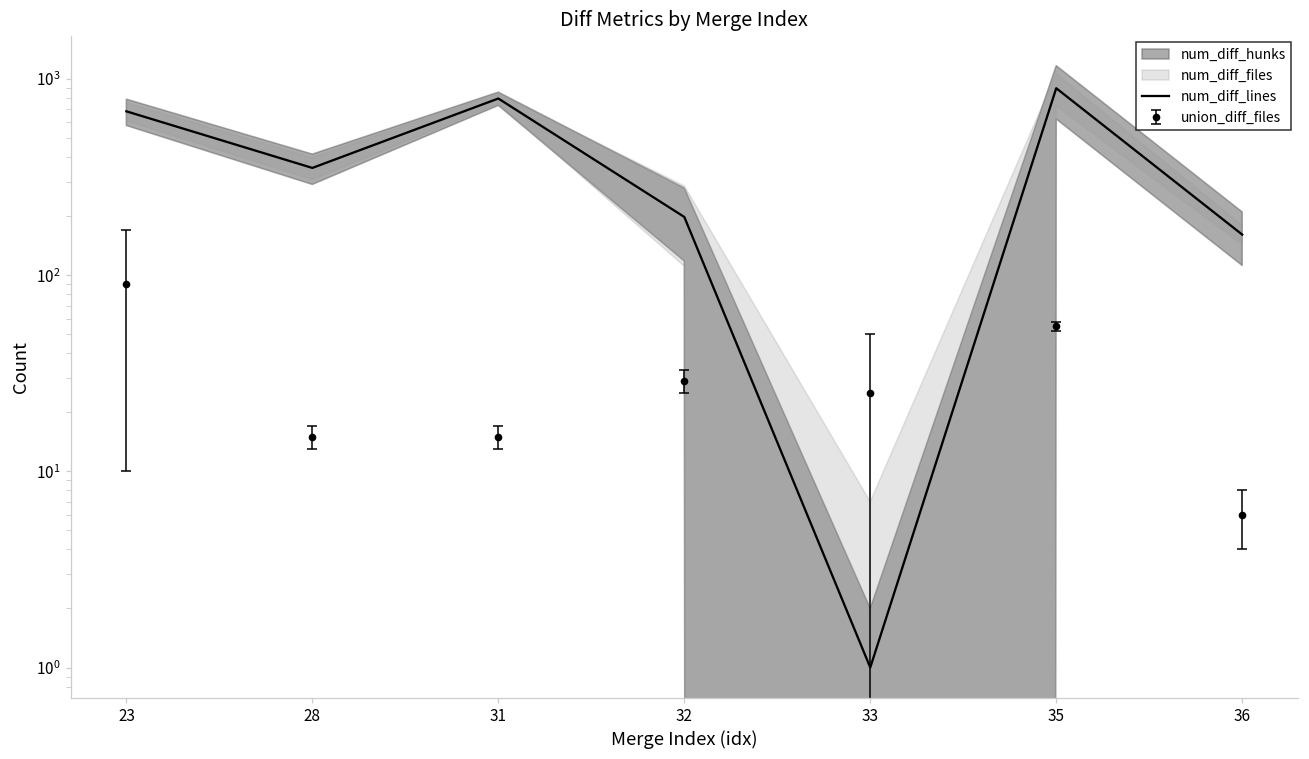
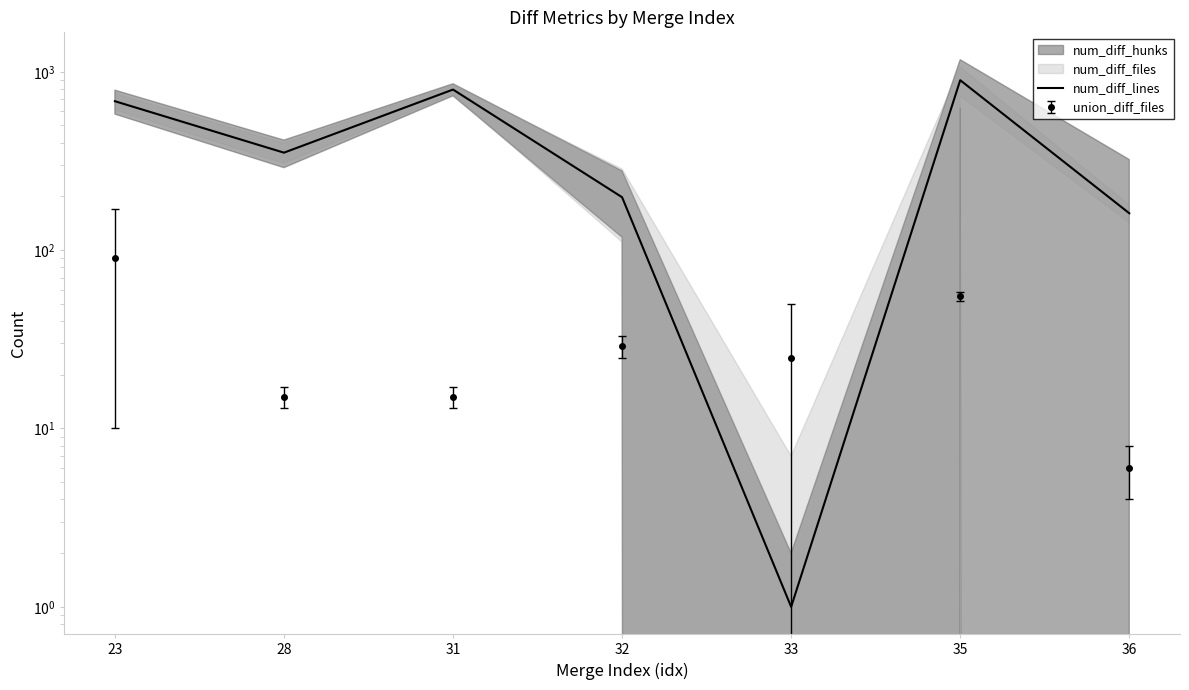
  {
    "num_diff_hunks": {
      "33": 2,
-     "36": 100
+     "36": 320
    }
  }
